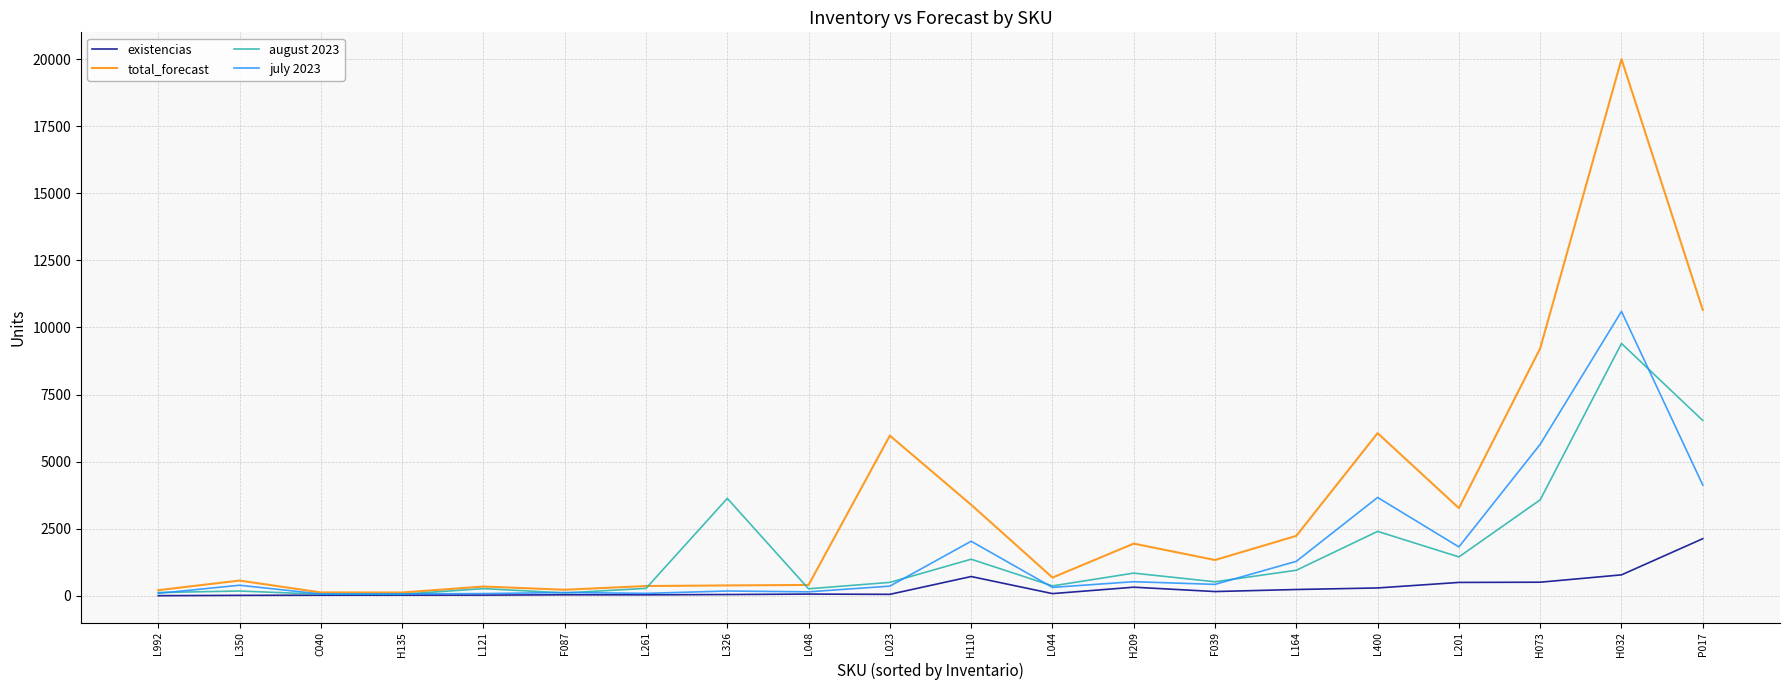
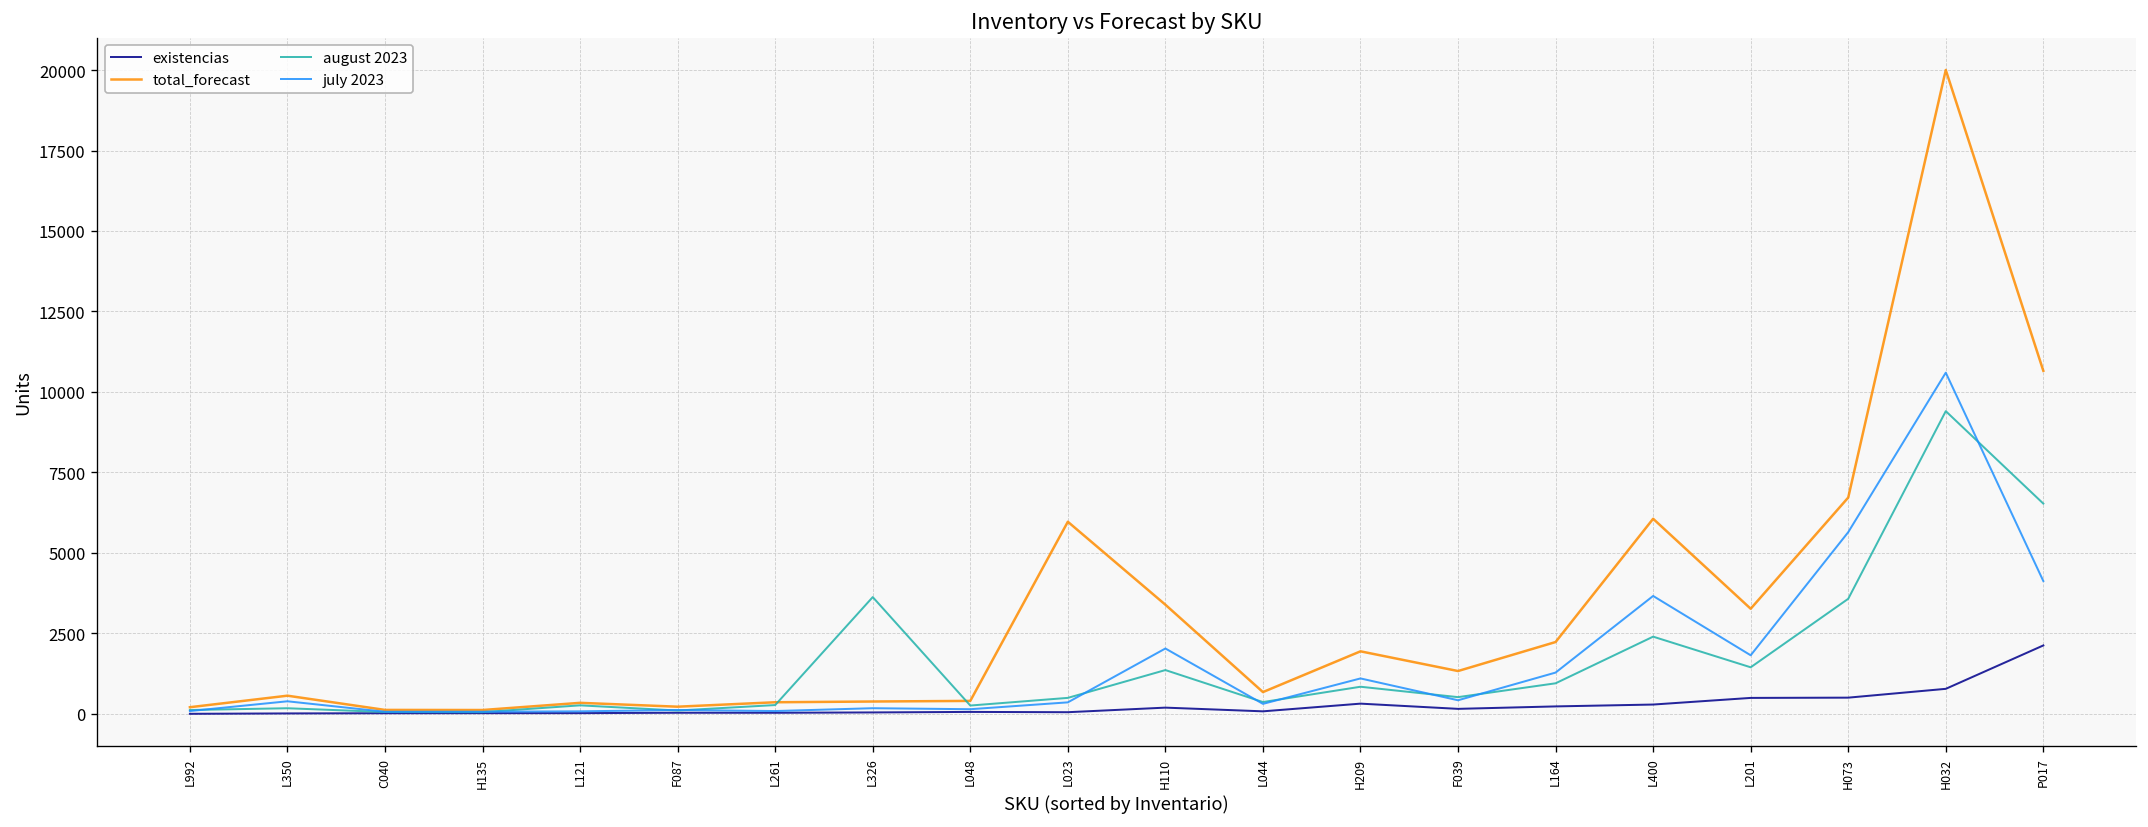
  {
    "existencias": {
      "L350": 0,
      "L326": 0,
      "L023": 100,
-     "H110": 700,
+     "H110": 200,
      "L044": 100,
      "H209": 300,
      "F039": 200,
      "L164": 200,
      "L400": 300,
      "L201": 500,
      "H073": 500,
      "H032": 800,
      "P017": 2100
    },
    "total_forecast": {
      "L350": 600,
      "F087": 200,
      "L326": 400,
      "L048": 400,
      "L023": 6000,
      "H110": 3400,
      "L044": 700,
      "H209": 1900,
      "F039": 1300,
      "L164": 2200,
      "L400": 6100,
      "L201": 3300,
-     "H073": 9200,
+     "H073": 6700,
      "H032": 20000,
      "P017": 10700
    },
    "august 2023": {
      "L350": 200,
      "L326": 3600,
      "L048": 300,
      "L023": 500,
      "H110": 1400,
      "H209": 800,
      "F039": 500,
      "L164": 900,
      "L400": 2400,
      "L201": 1400,
      "H073": 3600,
      "H032": 9400,
      "P017": 6500
    },
    "july 2023": {
      "L350": 400,
      "L326": 200,
      "L023": 400,
      "H110": 2000,
-     "H209": 500,
+     "H209": 1100,
      "F039": 400,
      "L164": 1300,
      "L400": 3700,
      "L201": 1800,
      "H073": 5600,
      "H032": 10600,
      "P017": 4100
    }
  }
